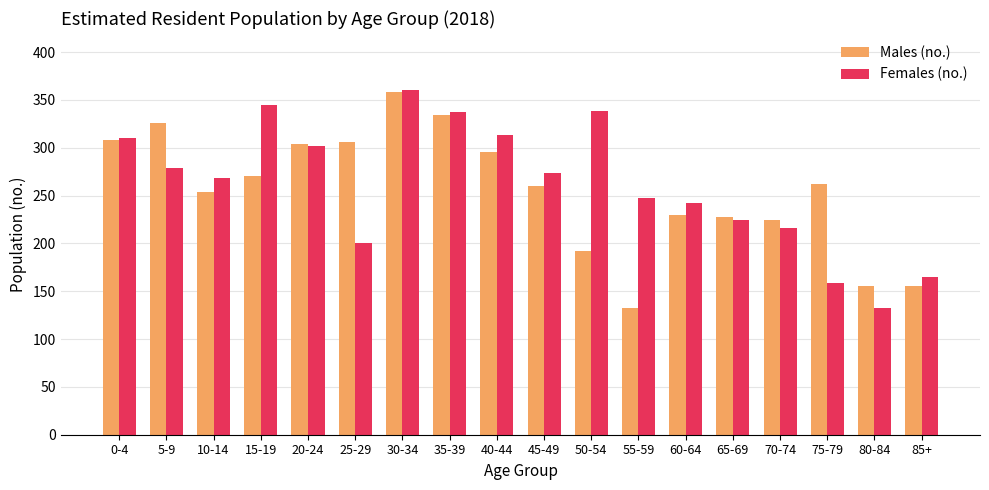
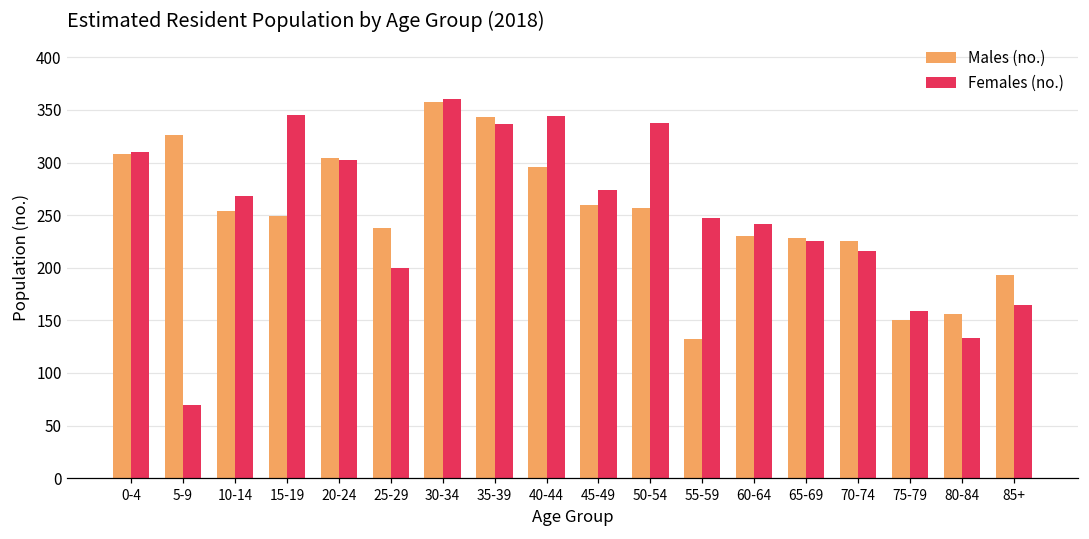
  {
    "Males (no.)": {
      "0-4": 310,
      "5-9": 330,
      "10-14": 250,
-     "15-19": 270,
+     "15-19": 250,
      "20-24": 300,
-     "25-29": 310,
+     "25-29": 240,
      "30-34": 360,
-     "35-39": 330,
+     "35-39": 340,
      "40-44": 300,
      "45-49": 260,
-     "50-54": 190,
+     "50-54": 260,
      "55-59": 130,
      "60-64": 230,
      "65-69": 230,
      "70-74": 230,
-     "75-79": 260,
+     "75-79": 150,
      "80-84": 160,
-     "85+": 160
+     "85+": 190
    },
    "Females (no.)": {
      "0-4": 310,
-     "5-9": 280,
+     "5-9": 70,
      "10-14": 270,
      "15-19": 350,
      "20-24": 300,
      "25-29": 200,
      "30-34": 360,
      "35-39": 340,
-     "40-44": 310,
+     "40-44": 340,
      "45-49": 270,
      "50-54": 340,
      "55-59": 250,
      "60-64": 240,
      "65-69": 230,
      "70-74": 220,
      "75-79": 160,
      "80-84": 130,
      "85+": 170
    }
  }
